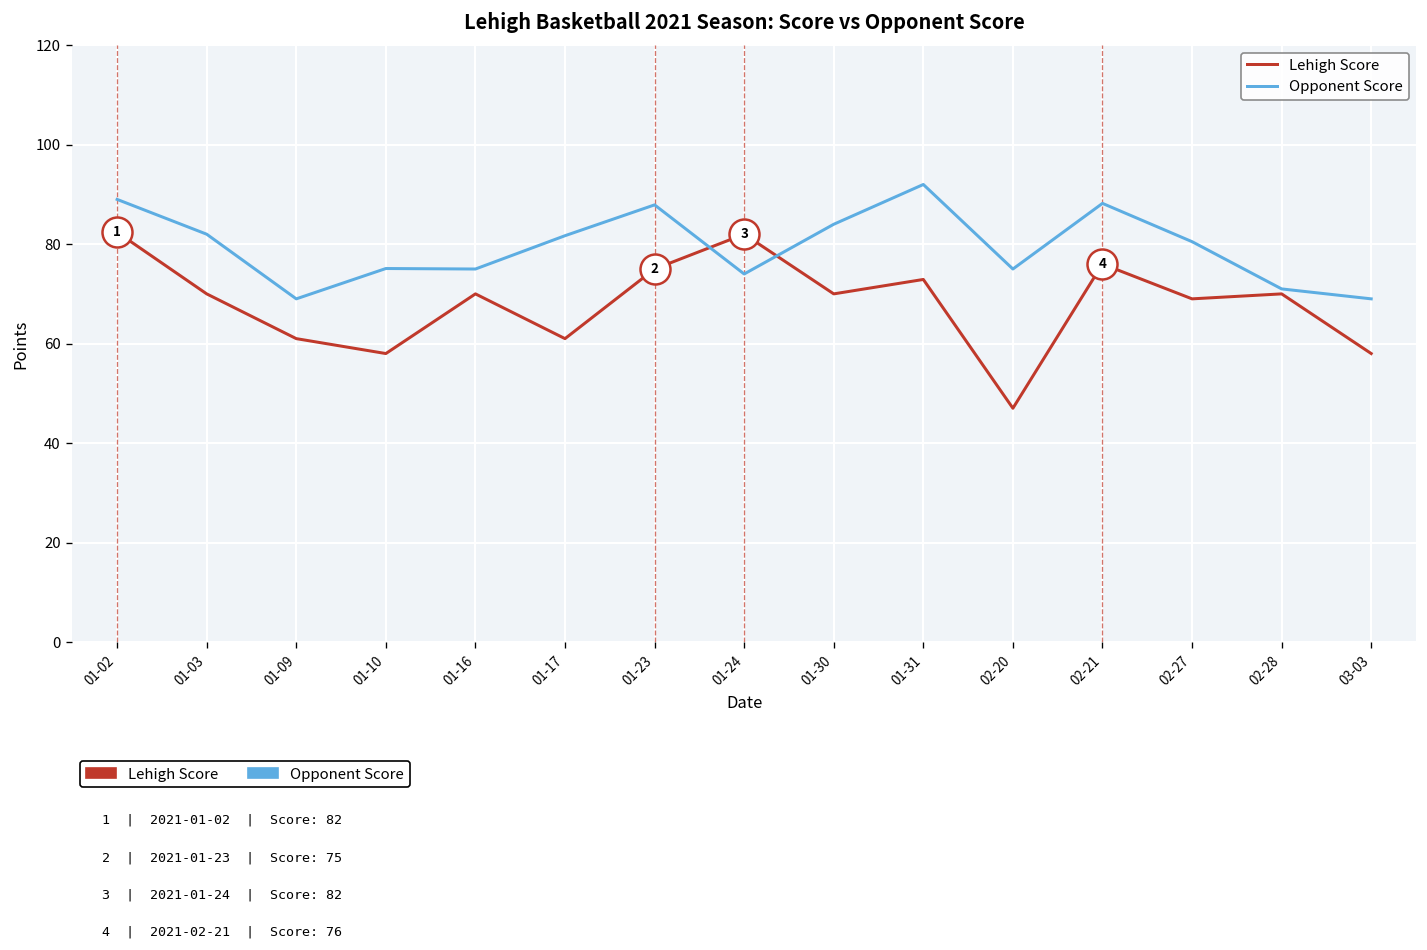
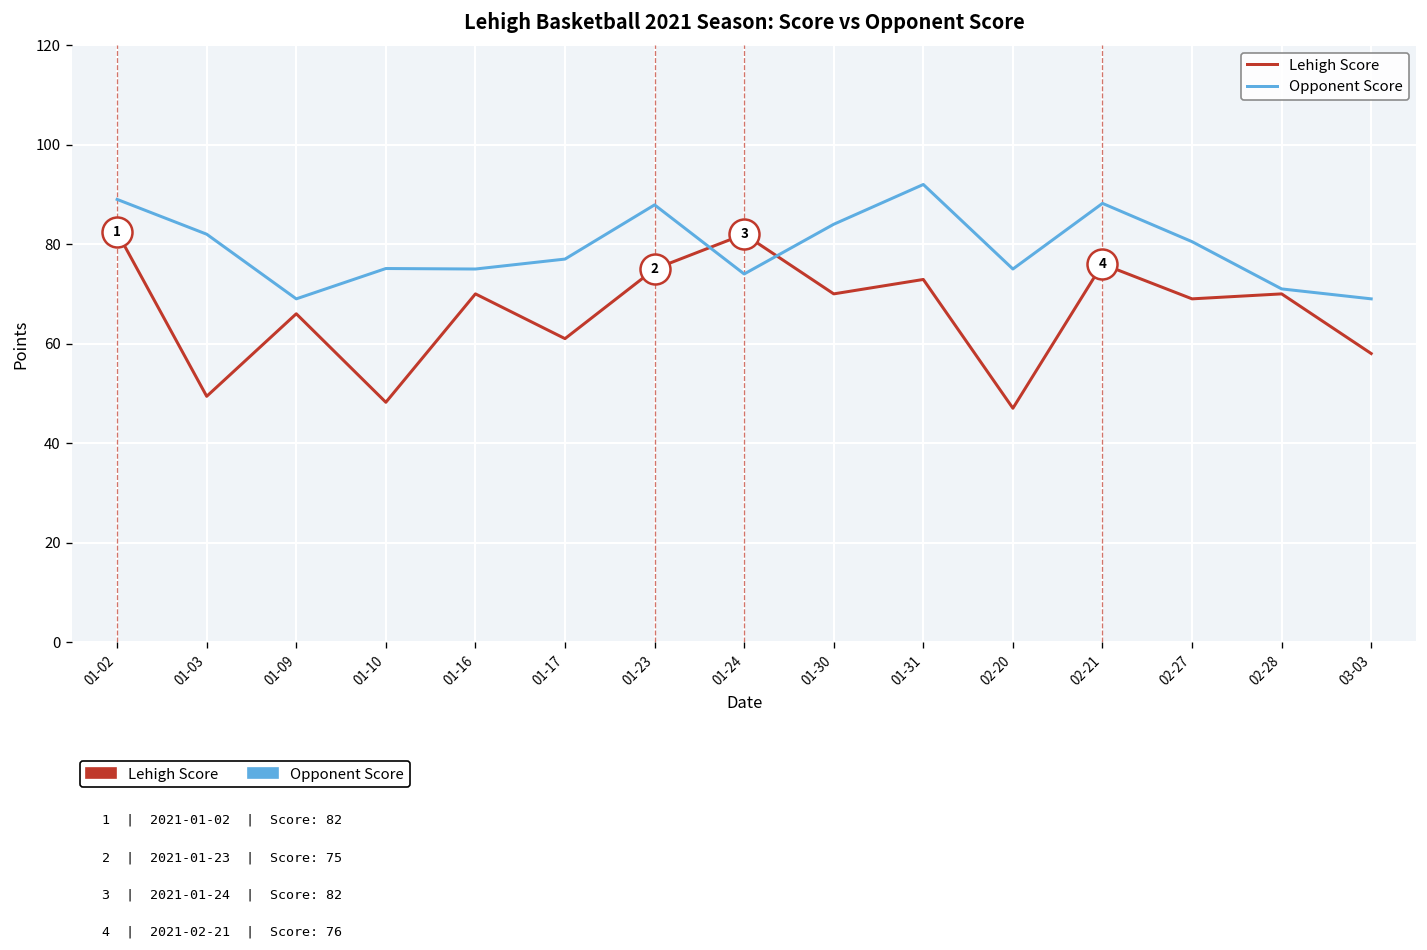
  {
    "Lehigh Score": {
-     "01-03": 70,
-     "01-09": 61,
-     "01-10": 58,
+     "01-03": 49,
+     "01-09": 66,
+     "01-10": 48,
      "01-16": 70,
      "01-17": 61,
      "01-30": 70,
      "01-31": 73,
      "02-20": 47,
      "02-27": 69,
      "02-28": 70,
      "03-03": 58
    },
    "Opponent Score": {
      "01-02": 89,
      "01-03": 82,
      "01-09": 69,
      "01-10": 75,
      "01-16": 75,
-     "01-17": 82,
+     "01-17": 77,
      "01-23": 88,
      "01-24": 74,
      "01-30": 84,
      "01-31": 92,
      "02-20": 75,
      "02-21": 88,
      "02-27": 81,
      "02-28": 71,
      "03-03": 69
    }
  }
